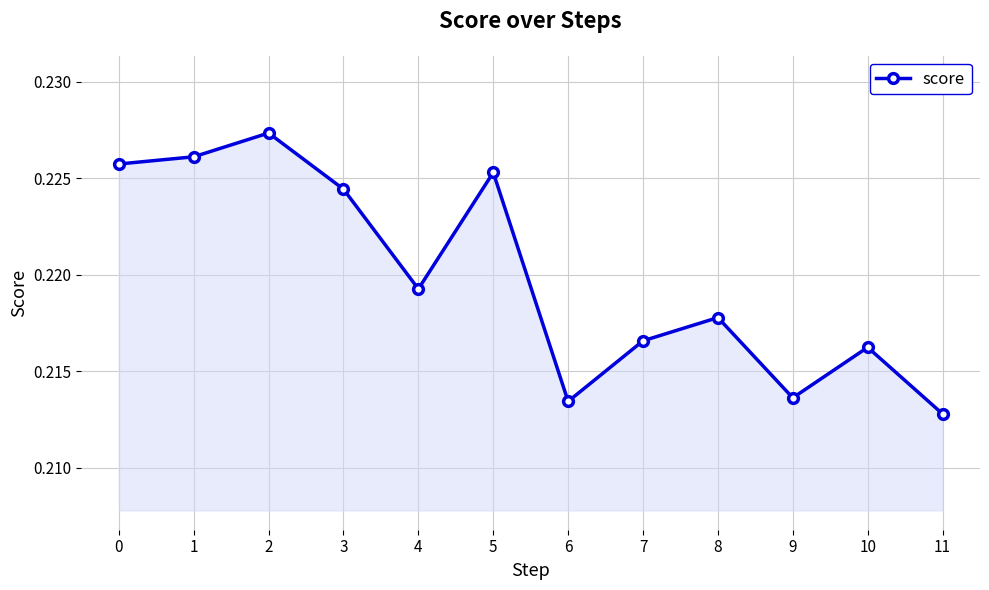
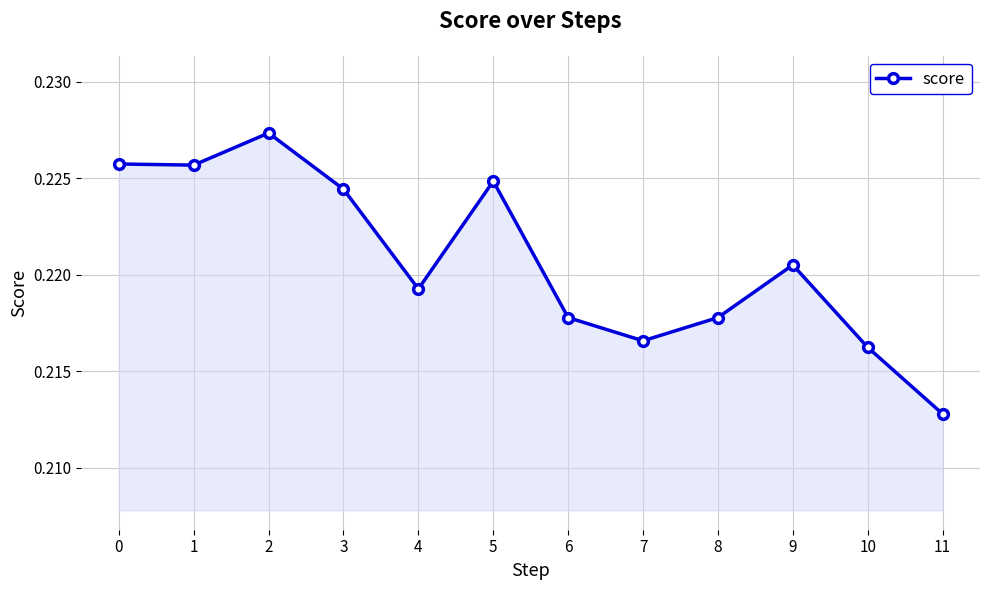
  {
    "0": 0.2257,
-   "1": 0.2261,
+   "1": 0.2257,
    "2": 0.2273,
    "3": 0.2244,
    "4": 0.2193,
-   "5": 0.2253,
-   "6": 0.2134,
+   "5": 0.2249,
+   "6": 0.2178,
    "7": 0.2166,
    "8": 0.2178,
-   "9": 0.2136,
+   "9": 0.2205,
    "10": 0.2162,
    "11": 0.2128
  }
